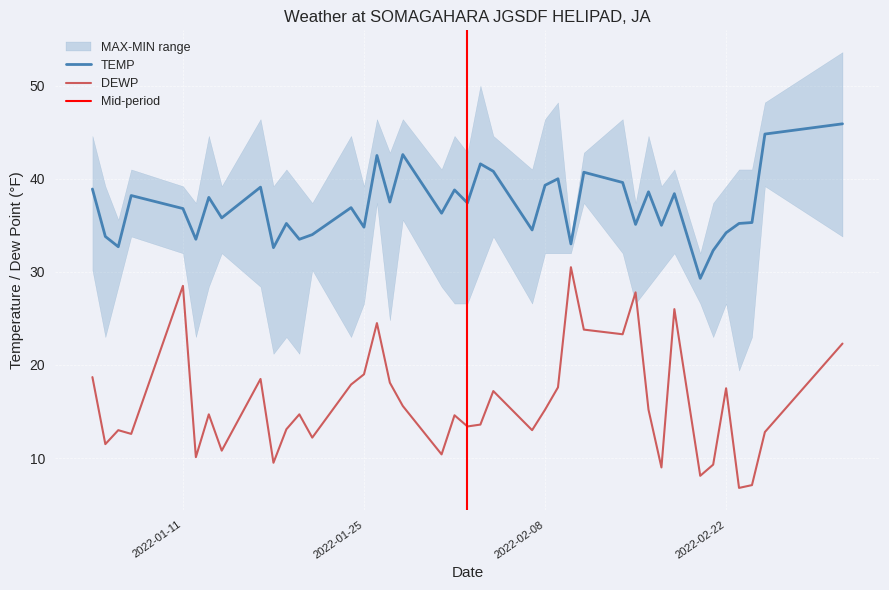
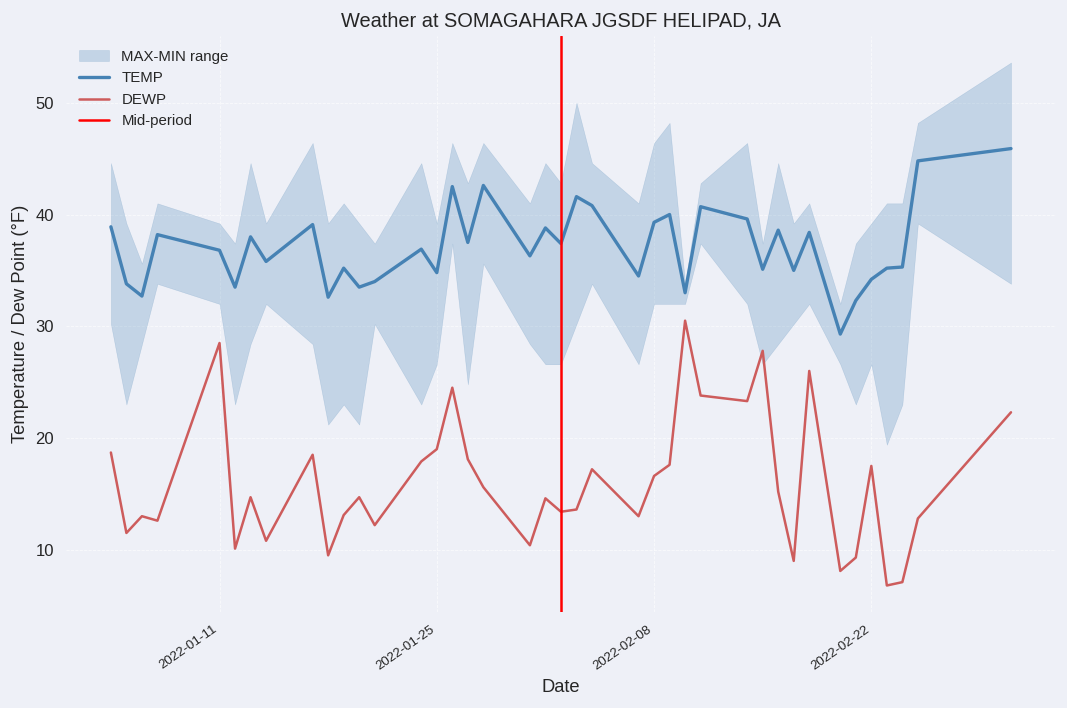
  {
    "DEWP": {
      "2022-01-11": 29,
      "2022-01-25": 19,
-     "2022-02-08": 15,
+     "2022-02-08": 17,
      "2022-02-22": 18
    }
  }
